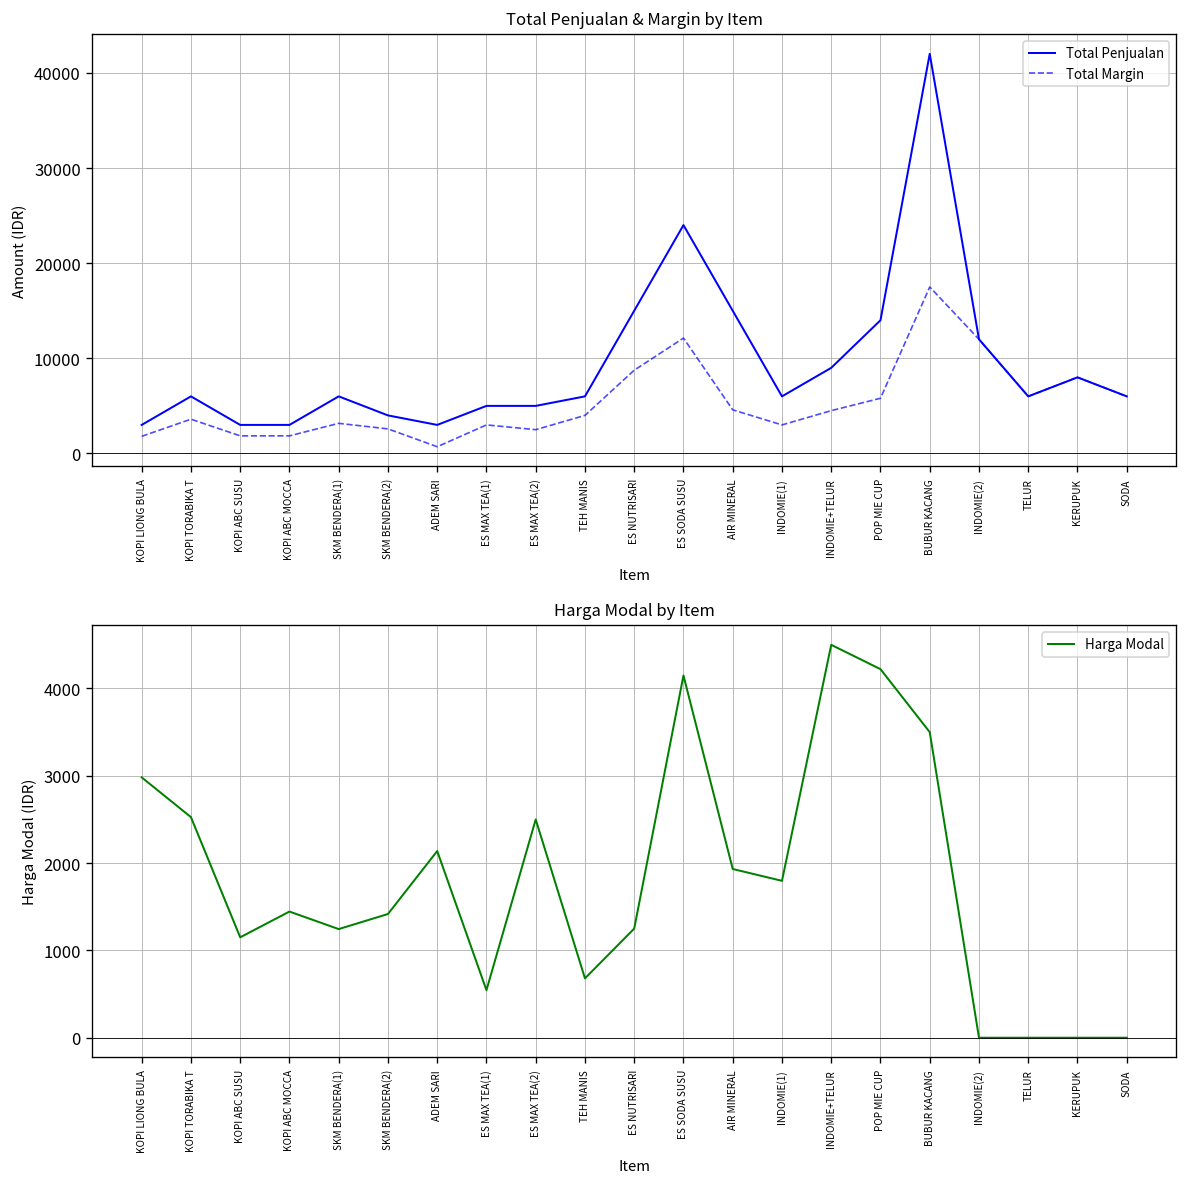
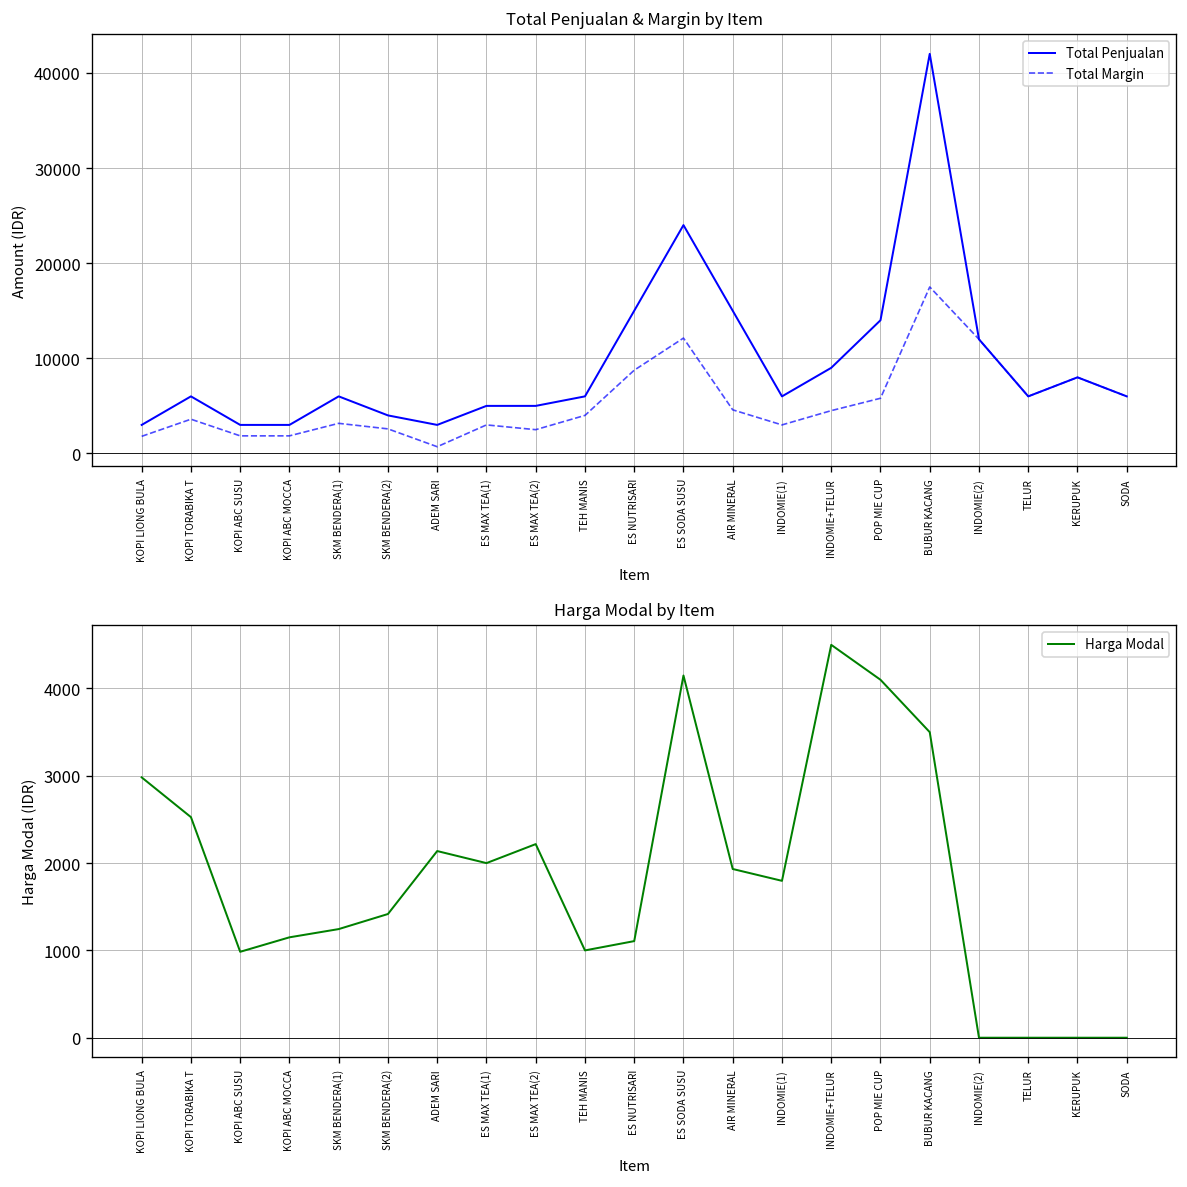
  {
    "Harga Modal by Item": {
      "KOPI LIONG BULA": 3000,
      "KOPI TORABIKA T": 2500,
-     "KOPI ABC SUSU": 1200,
-     "KOPI ABC MOCCA": 1400,
+     "KOPI ABC SUSU": 1000,
+     "KOPI ABC MOCCA": 1200,
      "SKM BENDERA(1)": 1200,
      "SKM BENDERA(2)": 1400,
      "ADEM SARI": 2100,
-     "ES MAX TEA(1)": 500,
-     "ES MAX TEA(2)": 2500,
-     "TEH MANIS": 700,
-     "ES NUTRISARI": 1300,
+     "ES MAX TEA(1)": 2000,
+     "ES MAX TEA(2)": 2200,
+     "TEH MANIS": 1000,
+     "ES NUTRISARI": 1100,
      "ES SODA SUSU": 4100,
      "AIR MINERAL": 1900,
      "INDOMIE(1)": 1800,
      "INDOMIE+TELUR": 4500,
-     "POP MIE CUP": 4200,
+     "POP MIE CUP": 4100,
      "BUBUR KACANG": 3500,
      "INDOMIE(2)": 0,
      "TELUR": 0,
      "KERUPUK": 0,
      "SODA": 0
    }
  }
